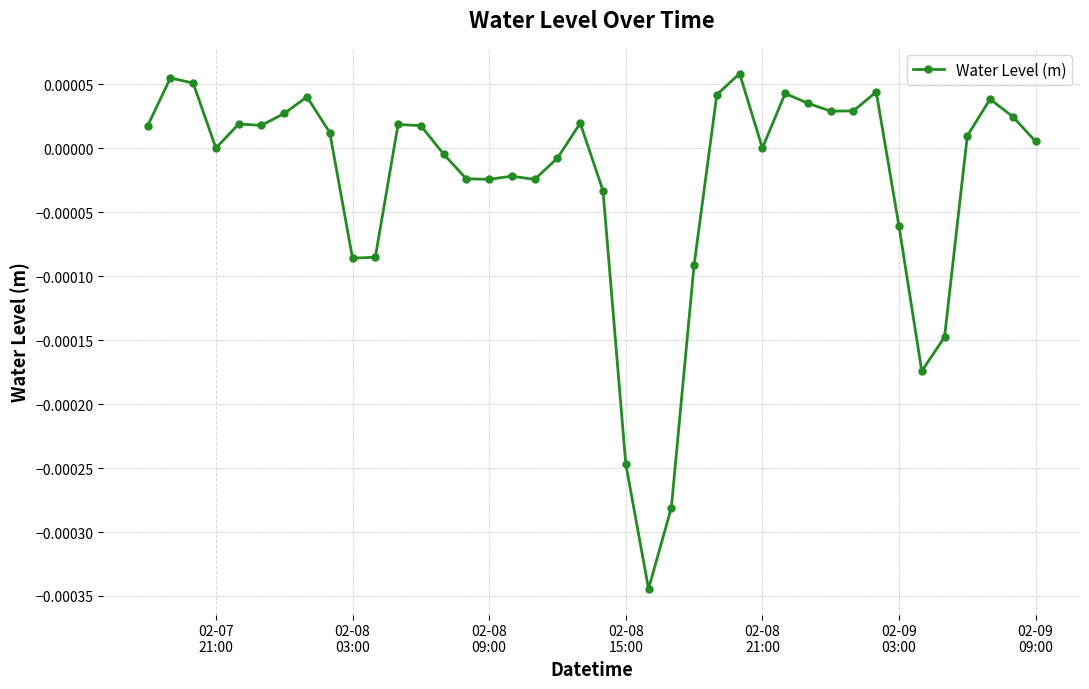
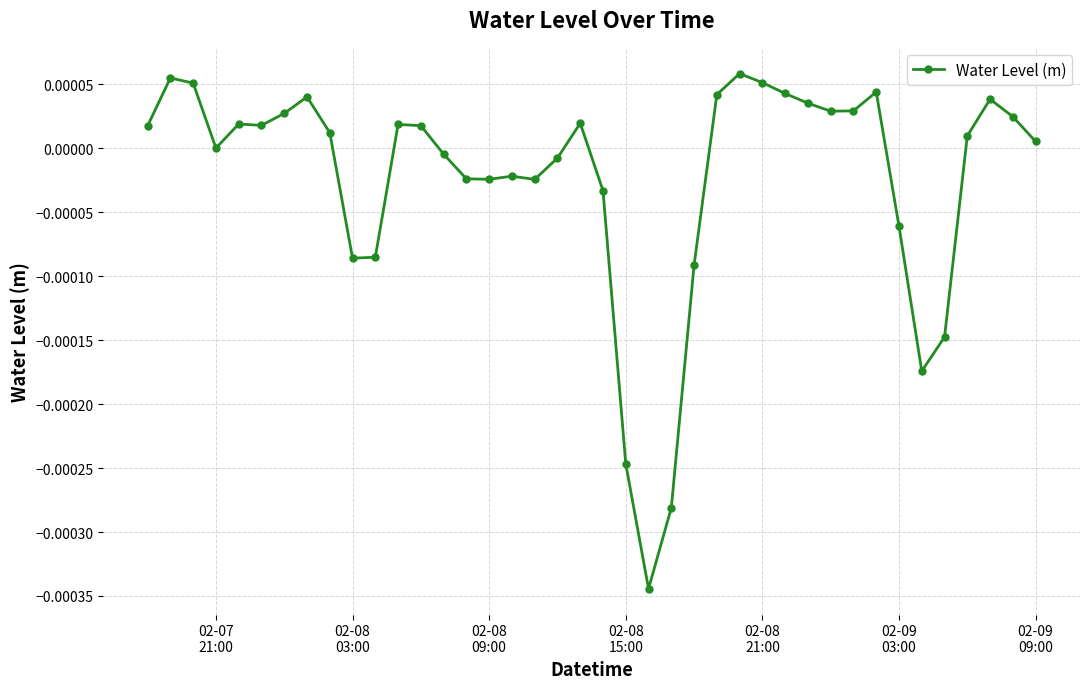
  {
    "02-07 21:00": 0.0000,
    "02-08 03:00": -0.000086,
    "02-08 09:00": -0.000024,
    "02-08 15:00": -0.000247,
-   "02-08 21:00": 0.0000,
+   "02-08 21:00": 0.0001,
    "02-09 03:00": -0.000061,
    "02-09 09:00": 0.000005
  }
